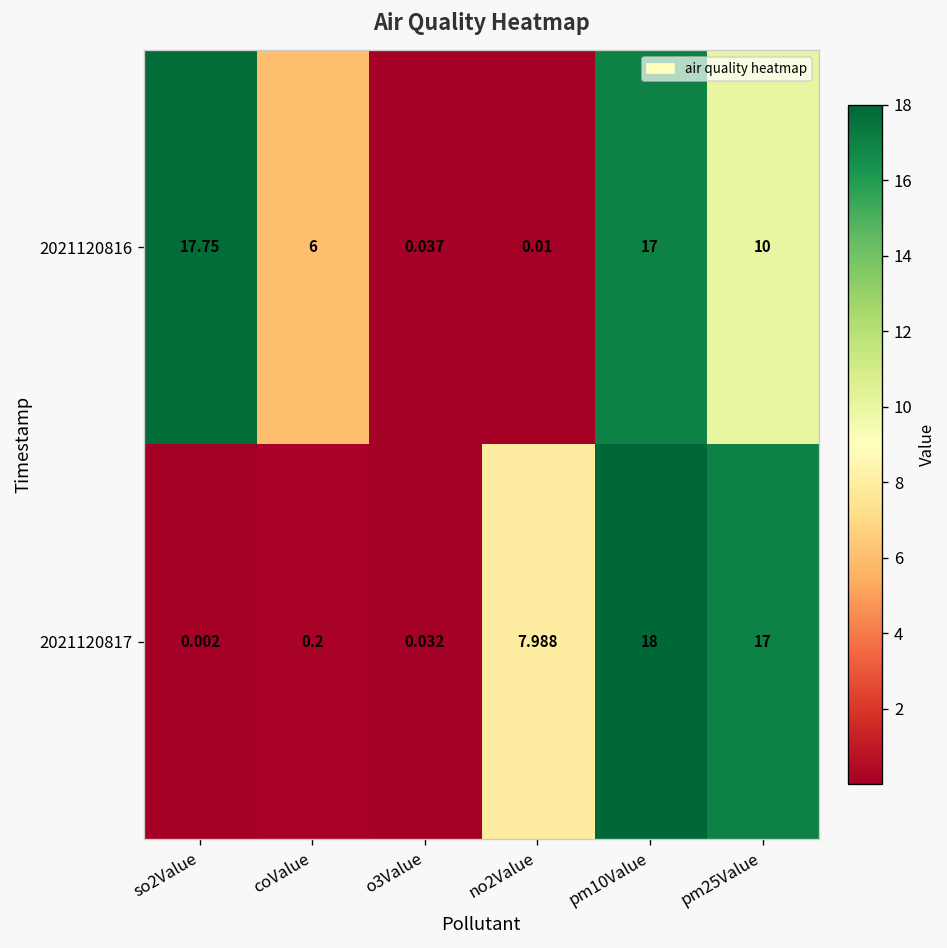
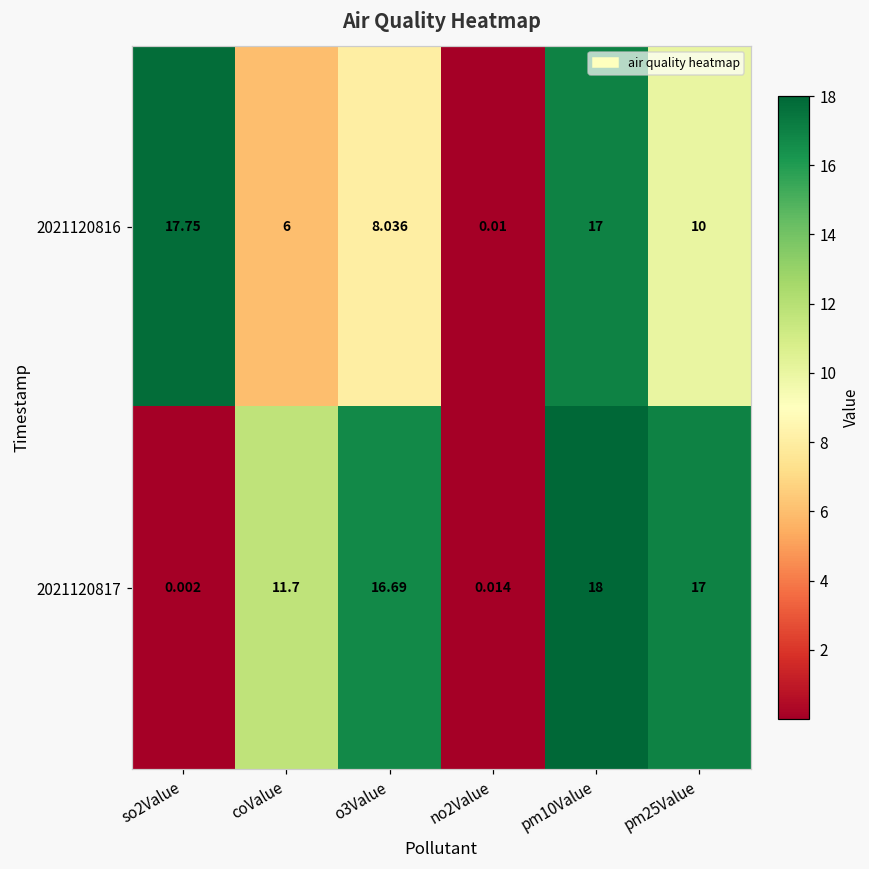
  {
    "2021120816": {
      "so2Value": 17.75,
      "coValue": 6,
-     "o3Value": 0.037,
+     "o3Value": 8.036,
      "no2Value": 0.01,
      "pm10Value": 17,
      "pm25Value": 10
    },
    "2021120817": {
      "so2Value": 0.002,
-     "coValue": 0.2,
-     "o3Value": 0.032,
-     "no2Value": 7.988,
+     "coValue": 11.7,
+     "o3Value": 16.69,
+     "no2Value": 0.014,
      "pm10Value": 18,
      "pm25Value": 17
    }
  }
